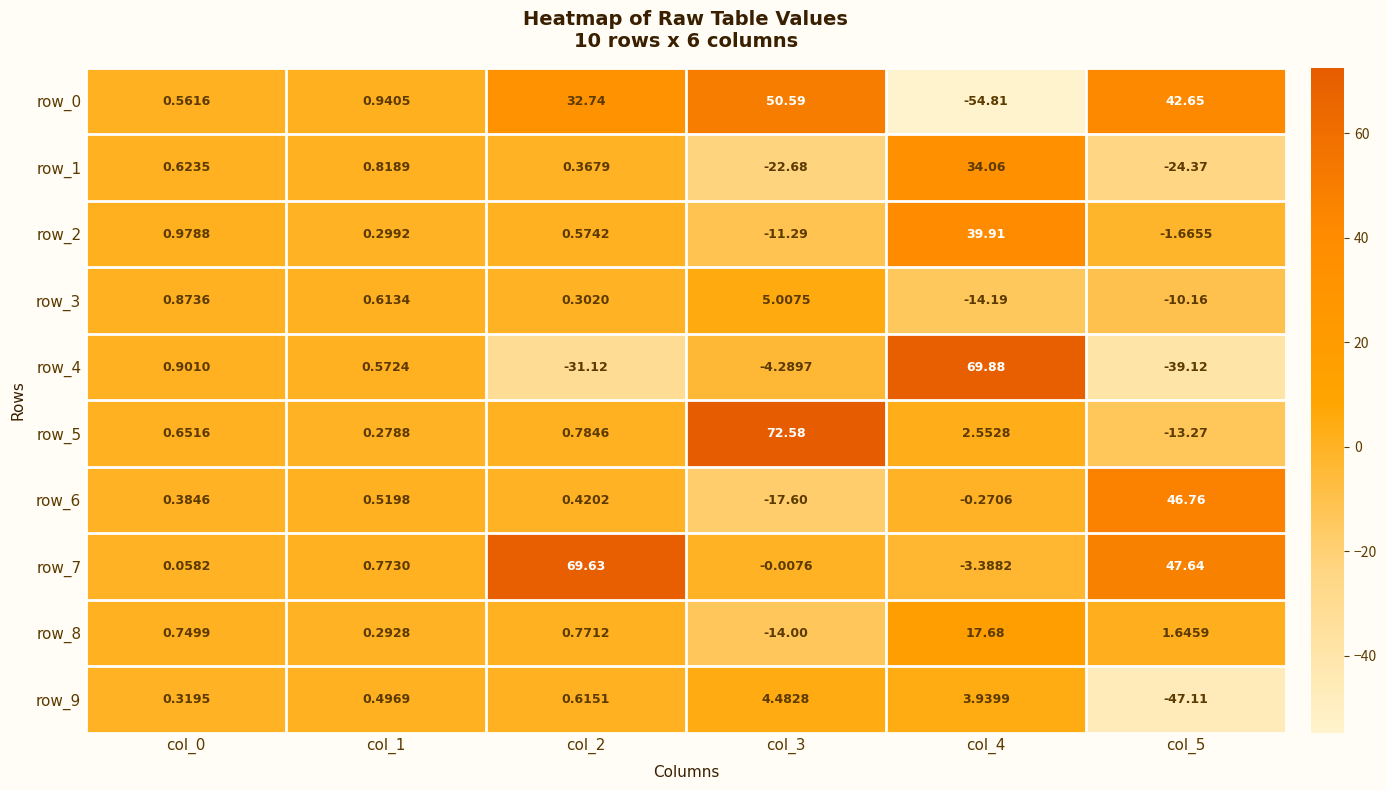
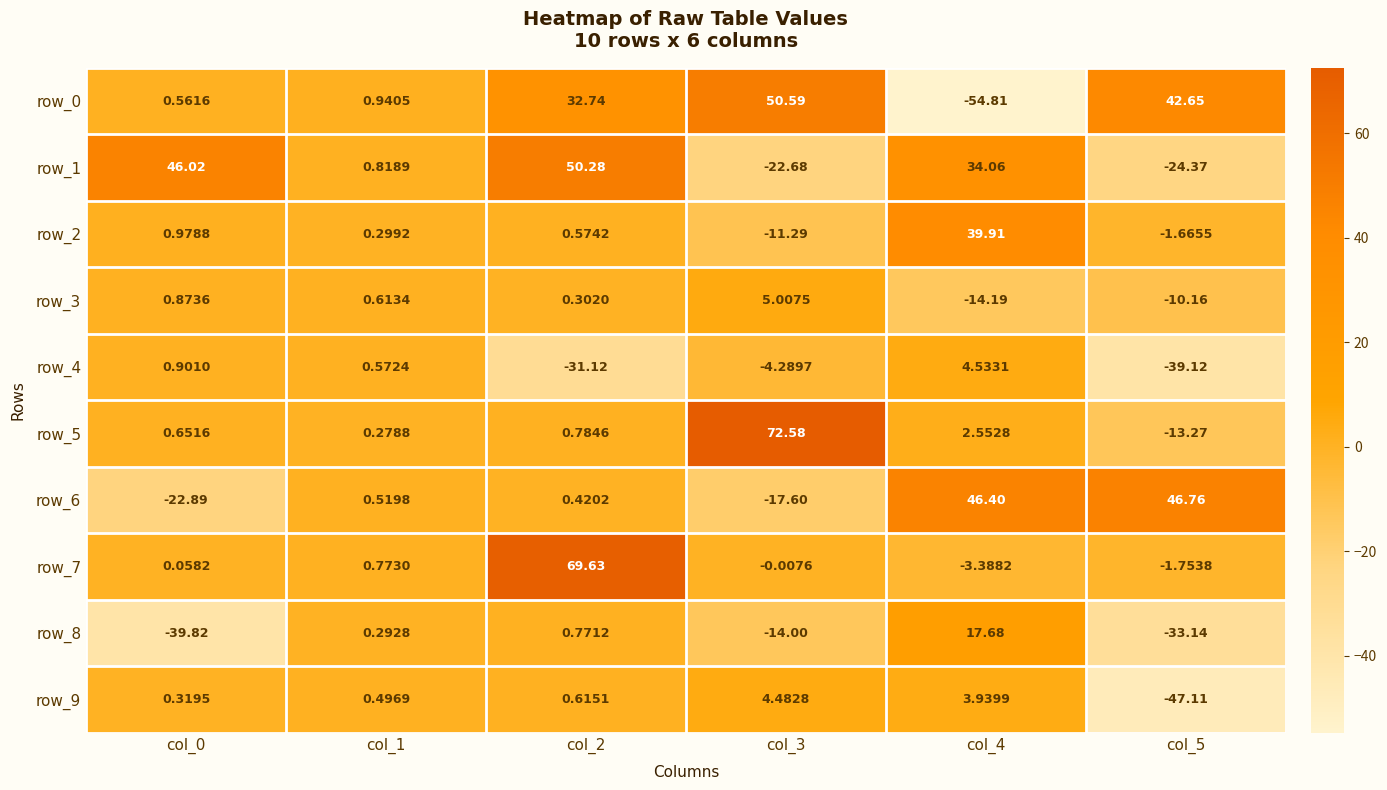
  {
    "row_0": {
      "col_0": 0.5616,
      "col_1": 0.9405,
      "col_2": 32.74,
      "col_3": 50.59,
      "col_4": -54.81,
      "col_5": 42.65
    },
    "row_1": {
-     "col_0": 0.6235,
+     "col_0": 46.02,
      "col_1": 0.8189,
-     "col_2": 0.3679,
+     "col_2": 50.28,
      "col_3": -22.68,
      "col_4": 34.06,
      "col_5": -24.37
    },
    "row_2": {
      "col_0": 0.9788,
      "col_1": 0.2992,
      "col_2": 0.5742,
      "col_3": -11.29,
      "col_4": 39.91,
      "col_5": -1.6655
    },
    "row_3": {
      "col_0": 0.8736,
      "col_1": 0.6134,
      "col_2": 0.3020,
      "col_3": 5.0075,
      "col_4": -14.19,
      "col_5": -10.16
    },
    "row_4": {
      "col_0": 0.9010,
      "col_1": 0.5724,
      "col_2": -31.12,
      "col_3": -4.2897,
-     "col_4": 69.88,
+     "col_4": 4.5331,
      "col_5": -39.12
    },
    "row_5": {
      "col_0": 0.6516,
      "col_1": 0.2788,
      "col_2": 0.7846,
      "col_3": 72.58,
      "col_4": 2.5528,
      "col_5": -13.27
    },
    "row_6": {
-     "col_0": 0.3846,
+     "col_0": -22.89,
      "col_1": 0.5198,
      "col_2": 0.4202,
      "col_3": -17.60,
-     "col_4": -0.2706,
+     "col_4": 46.40,
      "col_5": 46.76
    },
    "row_7": {
      "col_0": 0.0582,
      "col_1": 0.7730,
      "col_2": 69.63,
      "col_3": -0.0076,
      "col_4": -3.3882,
-     "col_5": 47.64
+     "col_5": -1.7538
    },
    "row_8": {
-     "col_0": 0.7499,
+     "col_0": -39.82,
      "col_1": 0.2928,
      "col_2": 0.7712,
      "col_3": -14.00,
      "col_4": 17.68,
-     "col_5": 1.6459
+     "col_5": -33.14
    },
    "row_9": {
      "col_0": 0.3195,
      "col_1": 0.4969,
      "col_2": 0.6151,
      "col_3": 4.4828,
      "col_4": 3.9399,
      "col_5": -47.11
    }
  }
